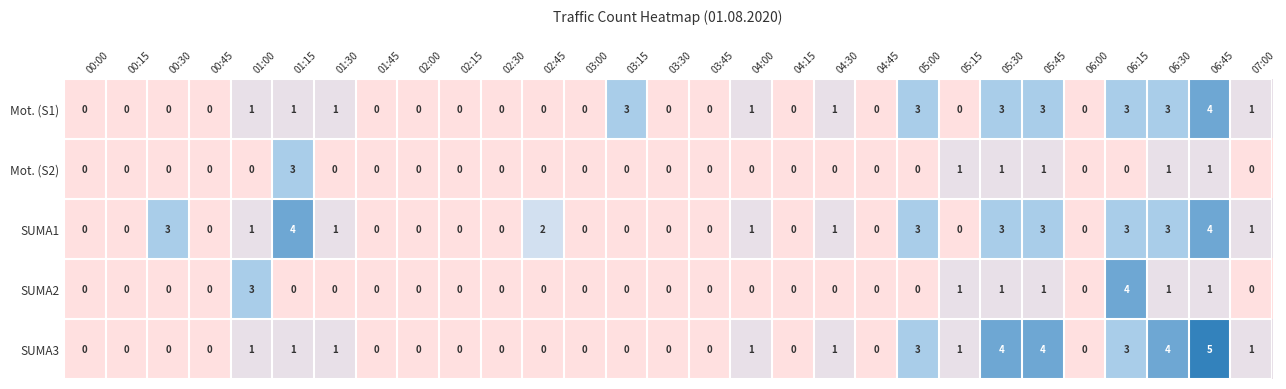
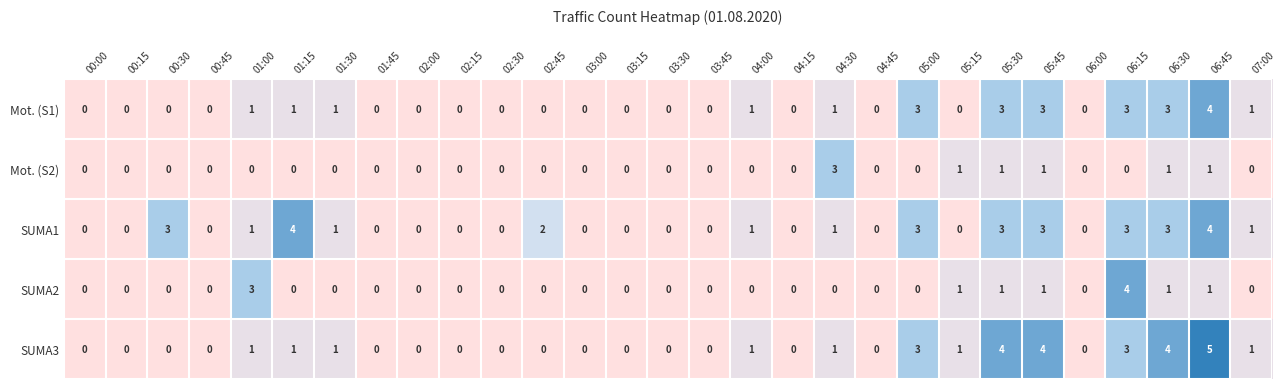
  {
    "Mot. (S1)": {
      "00:00": 0,
      "00:15": 0,
      "00:30": 0,
      "00:45": 0,
      "01:00": 1,
      "01:15": 1,
      "01:30": 1,
      "01:45": 0,
      "02:00": 0,
      "02:15": 0,
      "02:30": 0,
      "02:45": 0,
      "03:00": 0,
-     "03:15": 3,
+     "03:15": 0,
      "03:30": 0,
      "03:45": 0,
      "04:00": 1,
      "04:15": 0,
      "04:30": 1,
      "04:45": 0,
      "05:00": 3,
      "05:15": 0,
      "05:30": 3,
      "05:45": 3,
      "06:00": 0,
      "06:15": 3,
      "06:30": 3,
      "06:45": 4,
      "07:00": 1
    },
    "Mot. (S2)": {
      "00:00": 0,
      "00:15": 0,
      "00:30": 0,
      "00:45": 0,
      "01:00": 0,
-     "01:15": 3,
+     "01:15": 0,
      "01:30": 0,
      "01:45": 0,
      "02:00": 0,
      "02:15": 0,
      "02:30": 0,
      "02:45": 0,
      "03:00": 0,
      "03:15": 0,
      "03:30": 0,
      "03:45": 0,
      "04:00": 0,
      "04:15": 0,
-     "04:30": 0,
+     "04:30": 3,
      "04:45": 0,
      "05:00": 0,
      "05:15": 1,
      "05:30": 1,
      "05:45": 1,
      "06:00": 0,
      "06:15": 0,
      "06:30": 1,
      "06:45": 1,
      "07:00": 0
    },
    "SUMA1": {
      "00:00": 0,
      "00:15": 0,
      "00:30": 3,
      "00:45": 0,
      "01:00": 1,
      "01:15": 4,
      "01:30": 1,
      "01:45": 0,
      "02:00": 0,
      "02:15": 0,
      "02:30": 0,
      "02:45": 2,
      "03:00": 0,
      "03:15": 0,
      "03:30": 0,
      "03:45": 0,
      "04:00": 1,
      "04:15": 0,
      "04:30": 1,
      "04:45": 0,
      "05:00": 3,
      "05:15": 0,
      "05:30": 3,
      "05:45": 3,
      "06:00": 0,
      "06:15": 3,
      "06:30": 3,
      "06:45": 4,
      "07:00": 1
    },
    "SUMA2": {
      "00:00": 0,
      "00:15": 0,
      "00:30": 0,
      "00:45": 0,
      "01:00": 3,
      "01:15": 0,
      "01:30": 0,
      "01:45": 0,
      "02:00": 0,
      "02:15": 0,
      "02:30": 0,
      "02:45": 0,
      "03:00": 0,
      "03:15": 0,
      "03:30": 0,
      "03:45": 0,
      "04:00": 0,
      "04:15": 0,
      "04:30": 0,
      "04:45": 0,
      "05:00": 0,
      "05:15": 1,
      "05:30": 1,
      "05:45": 1,
      "06:00": 0,
      "06:15": 4,
      "06:30": 1,
      "06:45": 1,
      "07:00": 0
    },
    "SUMA3": {
      "00:00": 0,
      "00:15": 0,
      "00:30": 0,
      "00:45": 0,
      "01:00": 1,
      "01:15": 1,
      "01:30": 1,
      "01:45": 0,
      "02:00": 0,
      "02:15": 0,
      "02:30": 0,
      "02:45": 0,
      "03:00": 0,
      "03:15": 0,
      "03:30": 0,
      "03:45": 0,
      "04:00": 1,
      "04:15": 0,
      "04:30": 1,
      "04:45": 0,
      "05:00": 3,
      "05:15": 1,
      "05:30": 4,
      "05:45": 4,
      "06:00": 0,
      "06:15": 3,
      "06:30": 4,
      "06:45": 5,
      "07:00": 1
    }
  }
